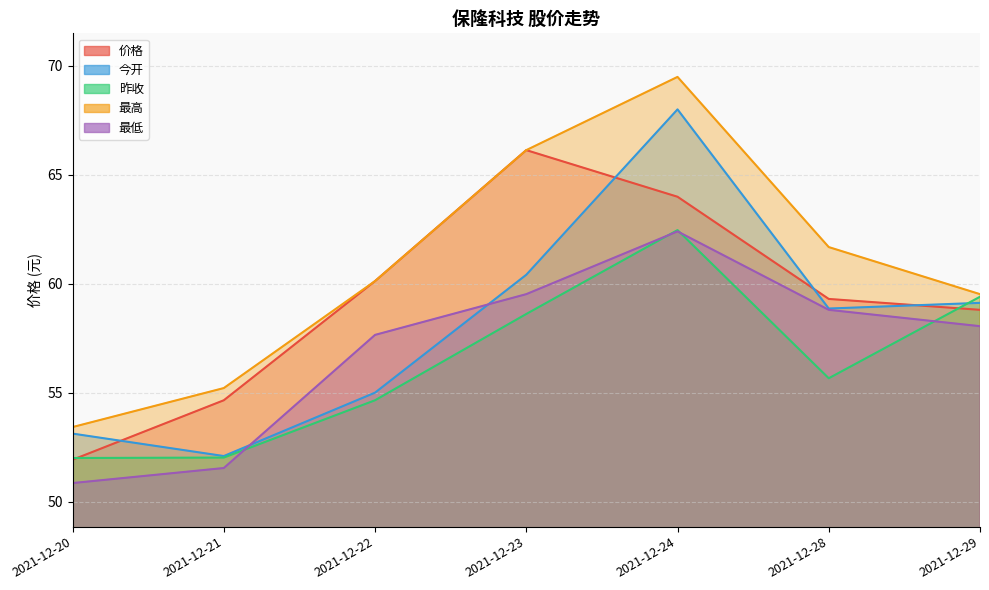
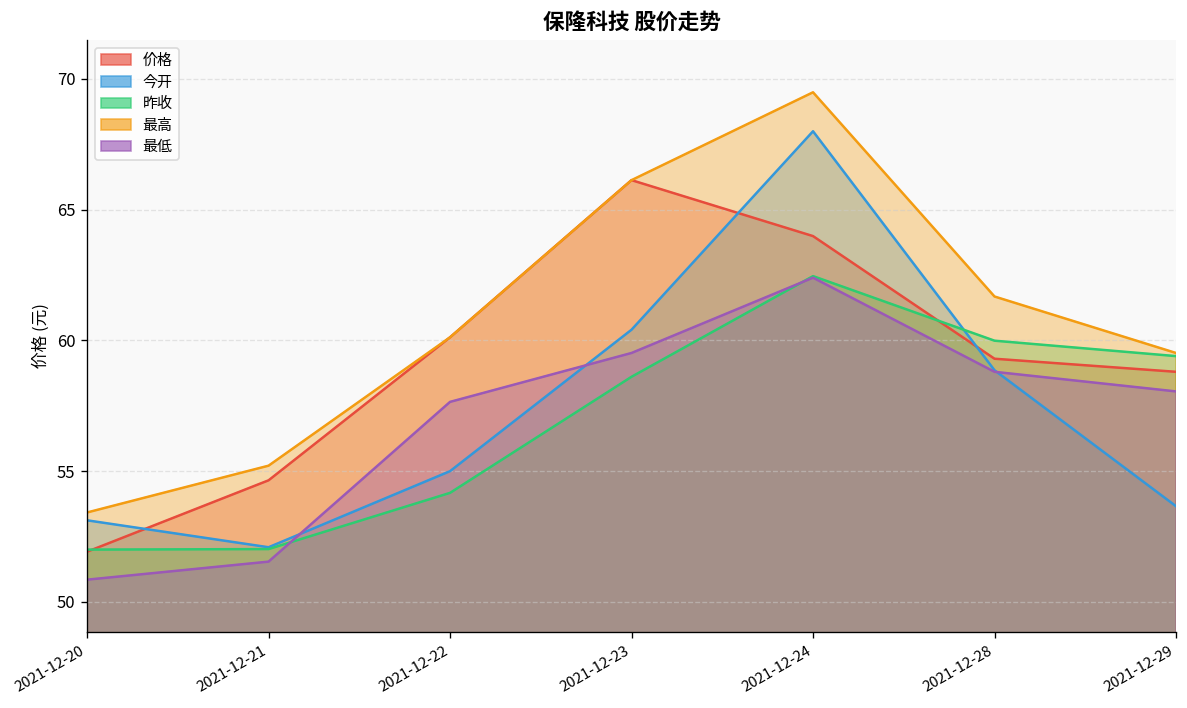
  {
    "今开": {
      "2021-12-20": 53.1,
      "2021-12-22": 55.0,
      "2021-12-23": 60.4,
      "2021-12-24": 68.0,
-     "2021-12-29": 59.1
+     "2021-12-29": 53.7
    },
    "昨收": {
-     "2021-12-22": 54.7,
+     "2021-12-22": 54.2,
      "2021-12-23": 58.6,
-     "2021-12-28": 55.7,
+     "2021-12-28": 60.0,
      "2021-12-29": 59.4
    },
    "最低": {
      "2021-12-20": 50.9,
      "2021-12-21": 51.5,
      "2021-12-22": 57.7,
      "2021-12-23": 59.5,
      "2021-12-29": 58.1
    }
  }
